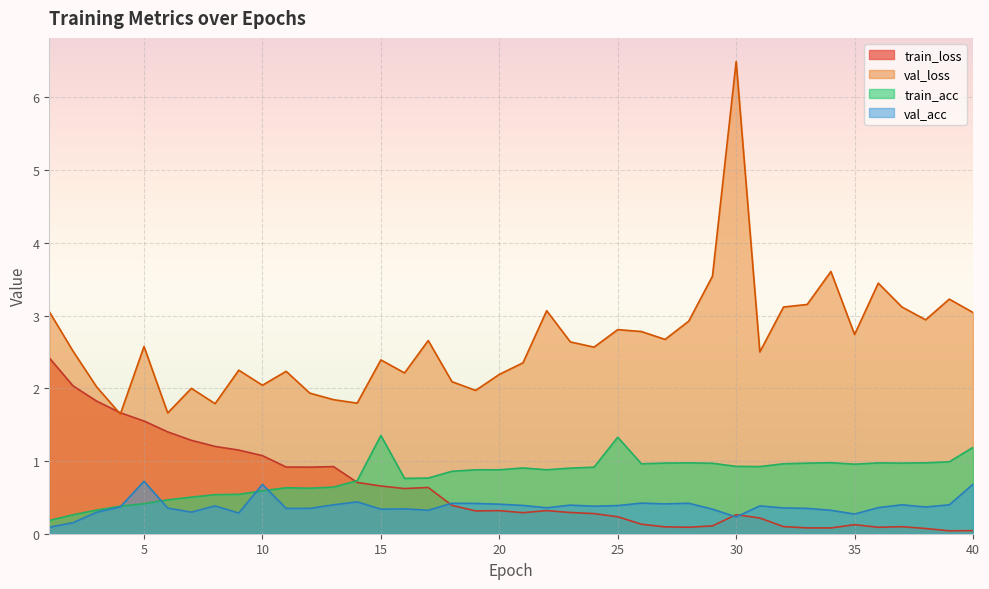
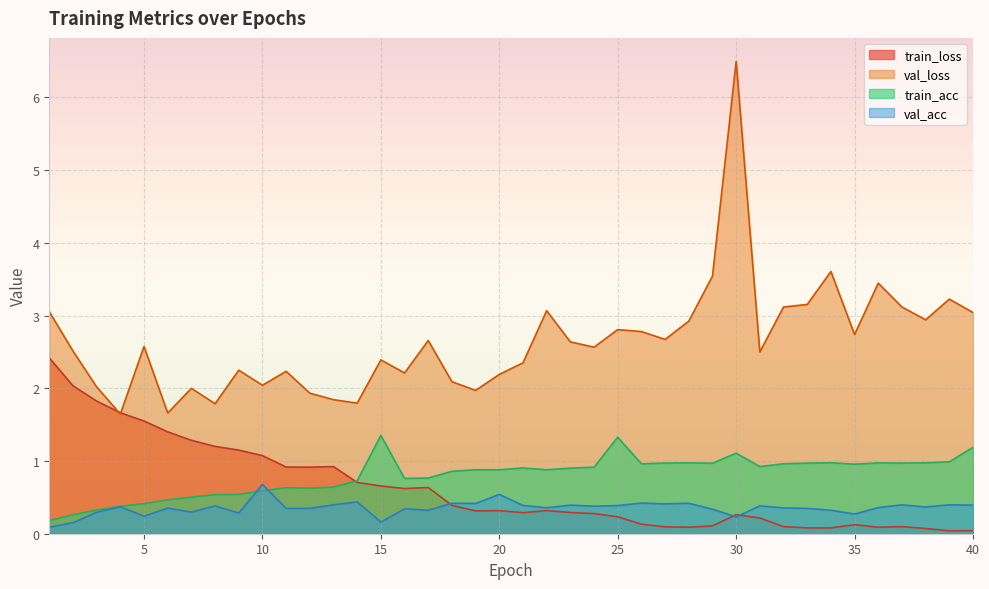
  {
    "train_acc": {
      "5": 0.4,
      "10": 0.6,
      "15": 1.4,
      "20": 0.9,
      "25": 1.3,
-     "30": 0.9,
+     "30": 1.1,
      "35": 1.0,
      "40": 1.2
    },
    "val_acc": {
-     "5": 0.7,
+     "5": 0.2,
      "10": 0.7,
-     "15": 0.3,
-     "20": 0.4,
+     "15": 0.2,
+     "20": 0.5,
      "25": 0.4,
      "35": 0.3,
-     "40": 0.7
+     "40": 0.4
    }
  }
